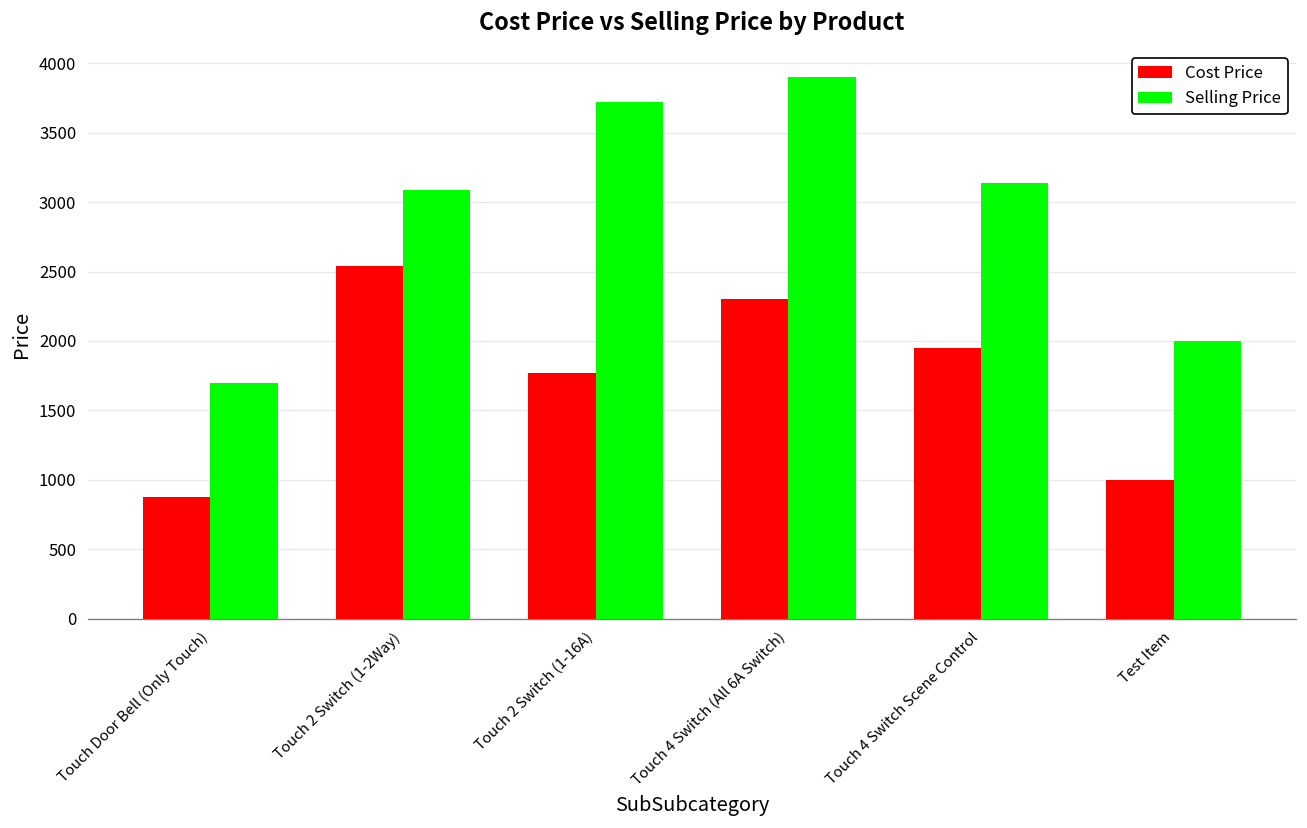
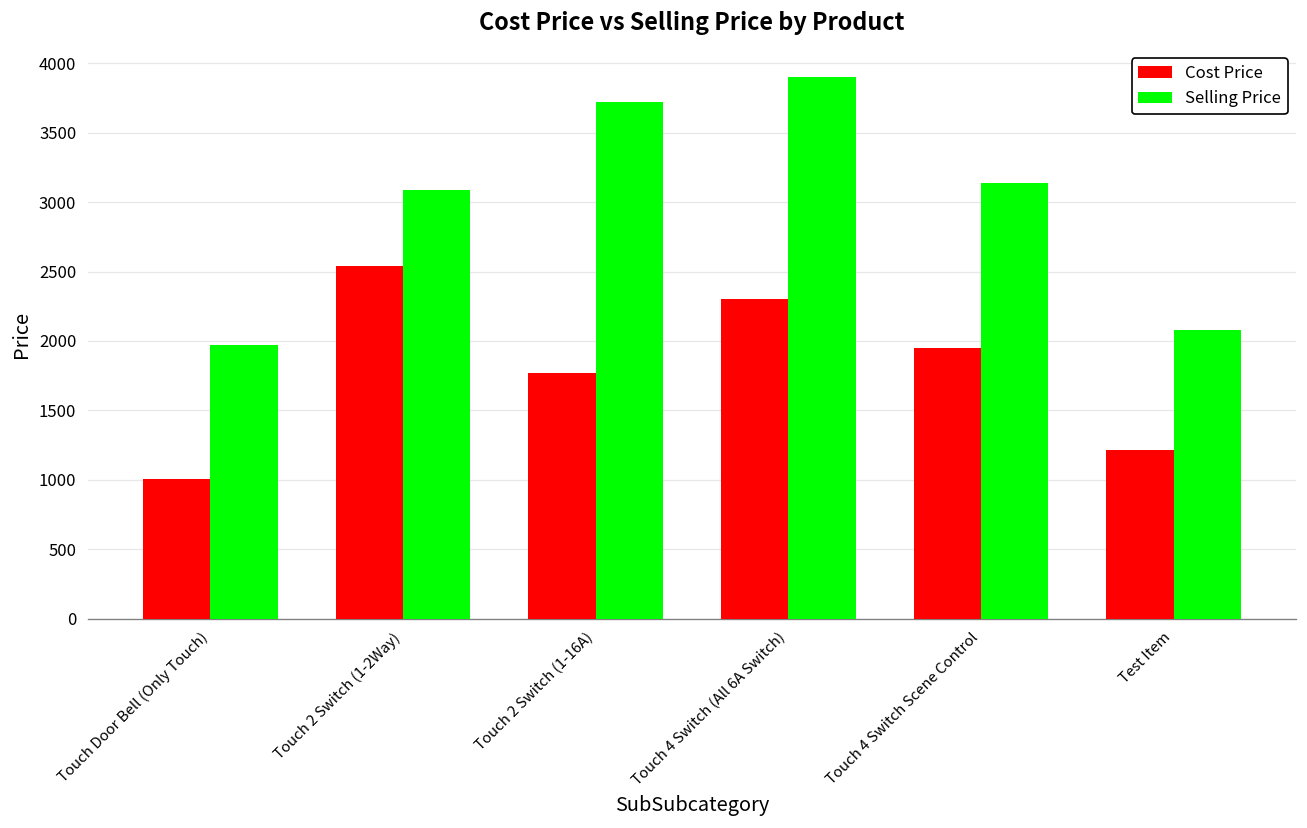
  {
    "Cost Price": {
-     "Touch Door Bell (Only Touch)": 880,
+     "Touch Door Bell (Only Touch)": 1000,
      "Touch 2 Switch (1-2Way)": 2540,
      "Touch 2 Switch (1-16A)": 1770,
      "Touch 4 Switch (All 6A Switch)": 2300,
      "Touch 4 Switch Scene Control": 1950,
-     "Test Item": 1000
+     "Test Item": 1210
    },
    "Selling Price": {
-     "Touch Door Bell (Only Touch)": 1700,
+     "Touch Door Bell (Only Touch)": 1970,
      "Touch 2 Switch (1-2Way)": 3090,
      "Touch 2 Switch (1-16A)": 3720,
      "Touch 4 Switch (All 6A Switch)": 3900,
      "Touch 4 Switch Scene Control": 3140,
-     "Test Item": 2000
+     "Test Item": 2080
    }
  }
